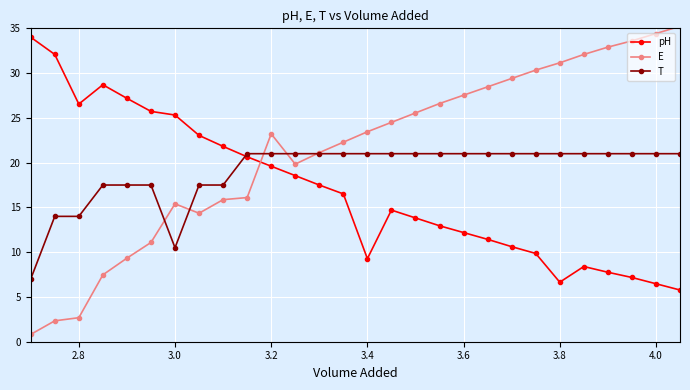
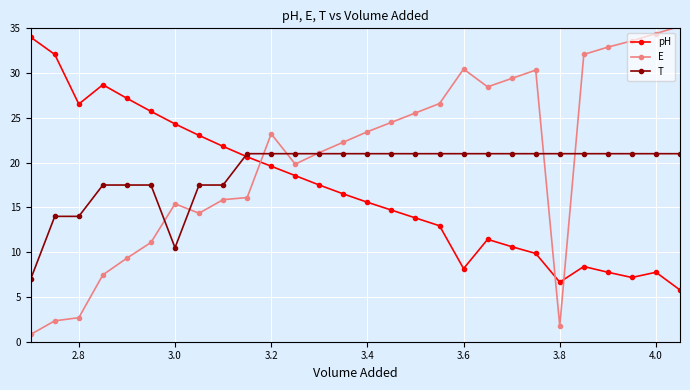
  {
    "pH": {
      "2.8": 27,
-     "3.0": 25,
+     "3.0": 24,
      "3.2": 20,
-     "3.4": 9,
-     "3.6": 12,
+     "3.4": 16,
+     "3.6": 8,
      "3.8": 7,
-     "4.0": 6
+     "4.0": 8
    },
    "E": {
      "2.8": 3,
      "3.0": 15,
      "3.2": 23,
      "3.4": 23,
-     "3.6": 28,
-     "3.8": 31
+     "3.6": 30,
+     "3.8": 2
    },
    "T": {
      "2.8": 14,
      "3.0": 11,
      "3.2": 21,
      "3.4": 21,
      "3.6": 21,
      "3.8": 21,
      "4.0": 21
    }
  }
